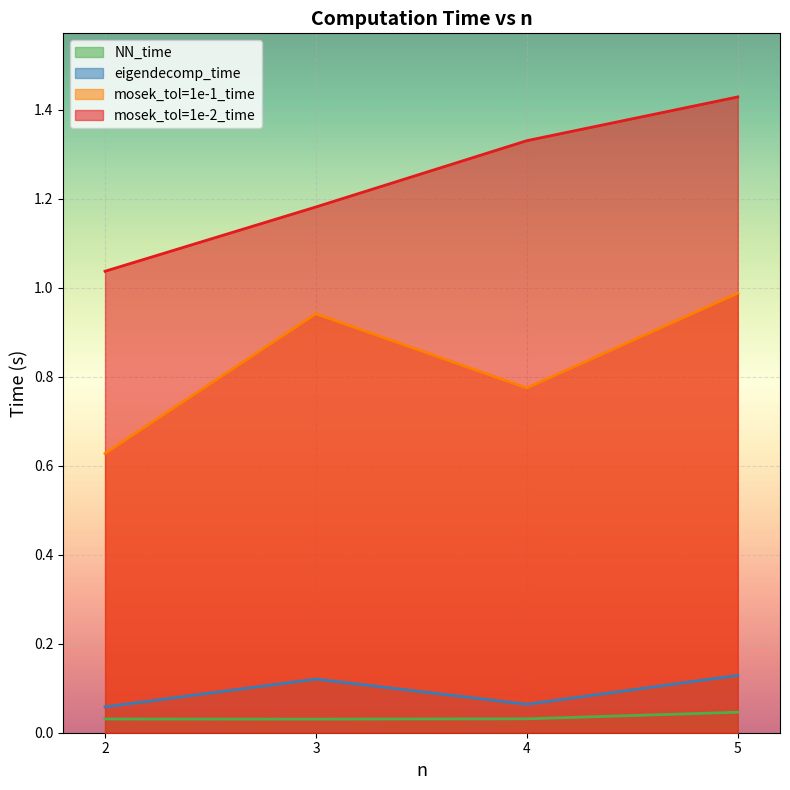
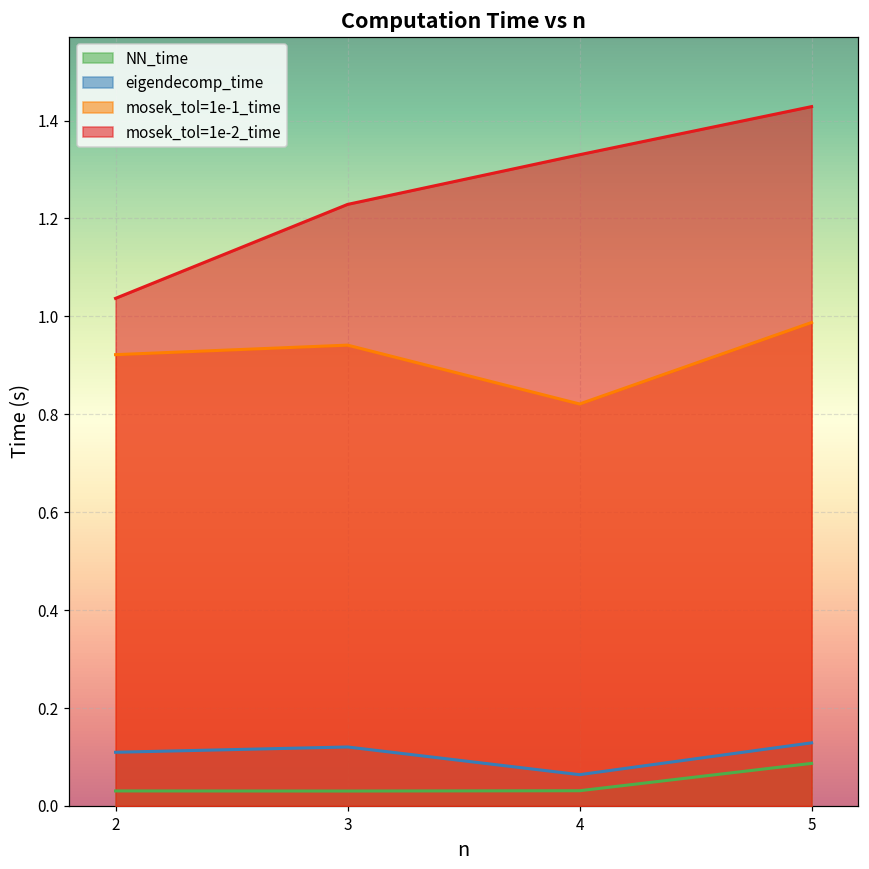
  {
    "NN_time": {
      "2": 0.03,
      "3": 0.03,
      "4": 0.03,
-     "5": 0.05
+     "5": 0.09
    },
    "eigendecomp_time": {
-     "2": 0.06,
+     "2": 0.11,
      "3": 0.12,
      "4": 0.06,
      "5": 0.13
    },
    "mosek_tol=1e-1_time": {
-     "2": 0.63,
+     "2": 0.92,
      "3": 0.94,
-     "4": 0.77,
+     "4": 0.82,
      "5": 0.99
    },
    "mosek_tol=1e-2_time": {
      "2": 1.04,
-     "3": 1.18,
+     "3": 1.23,
      "4": 1.33,
      "5": 1.43
    }
  }
